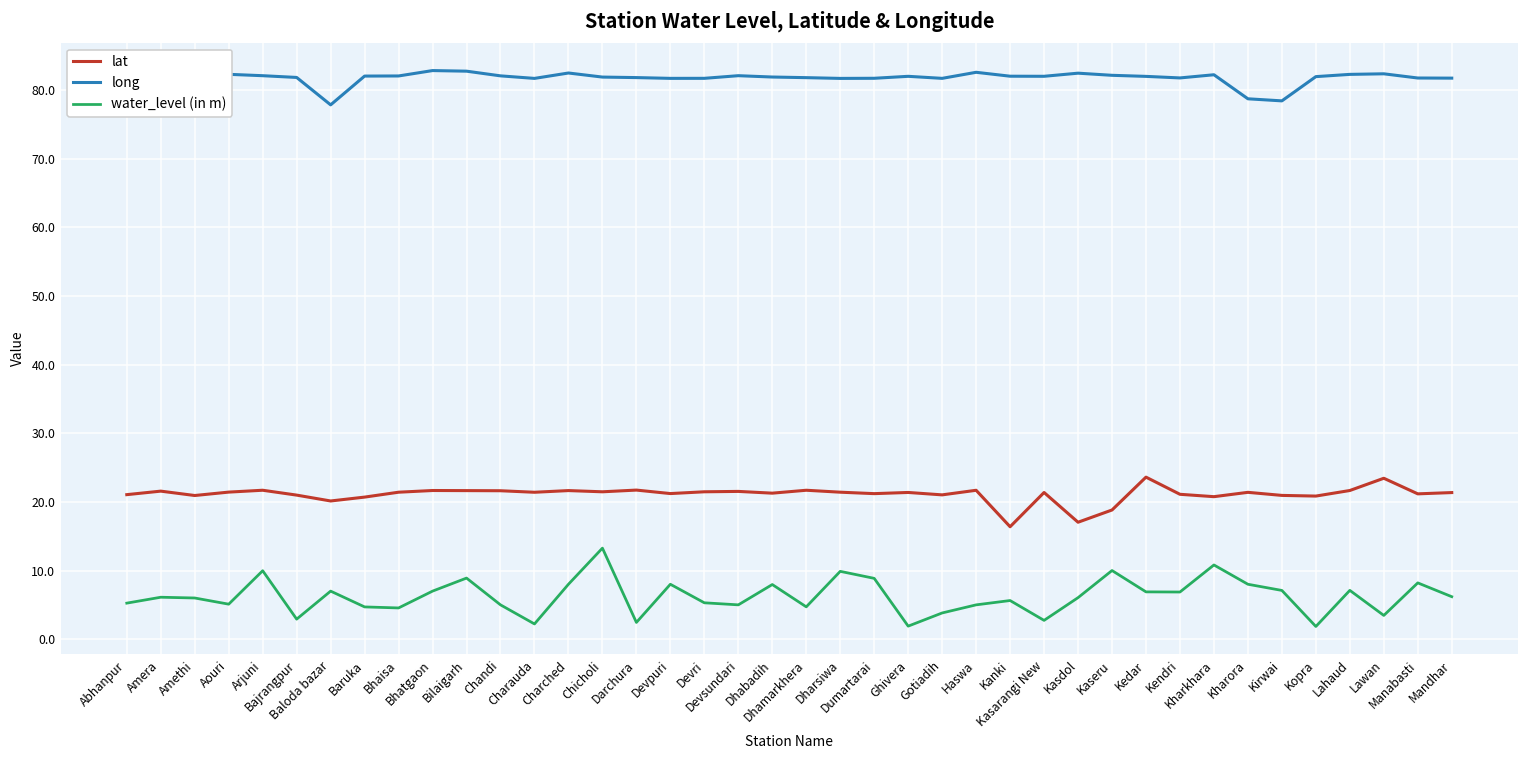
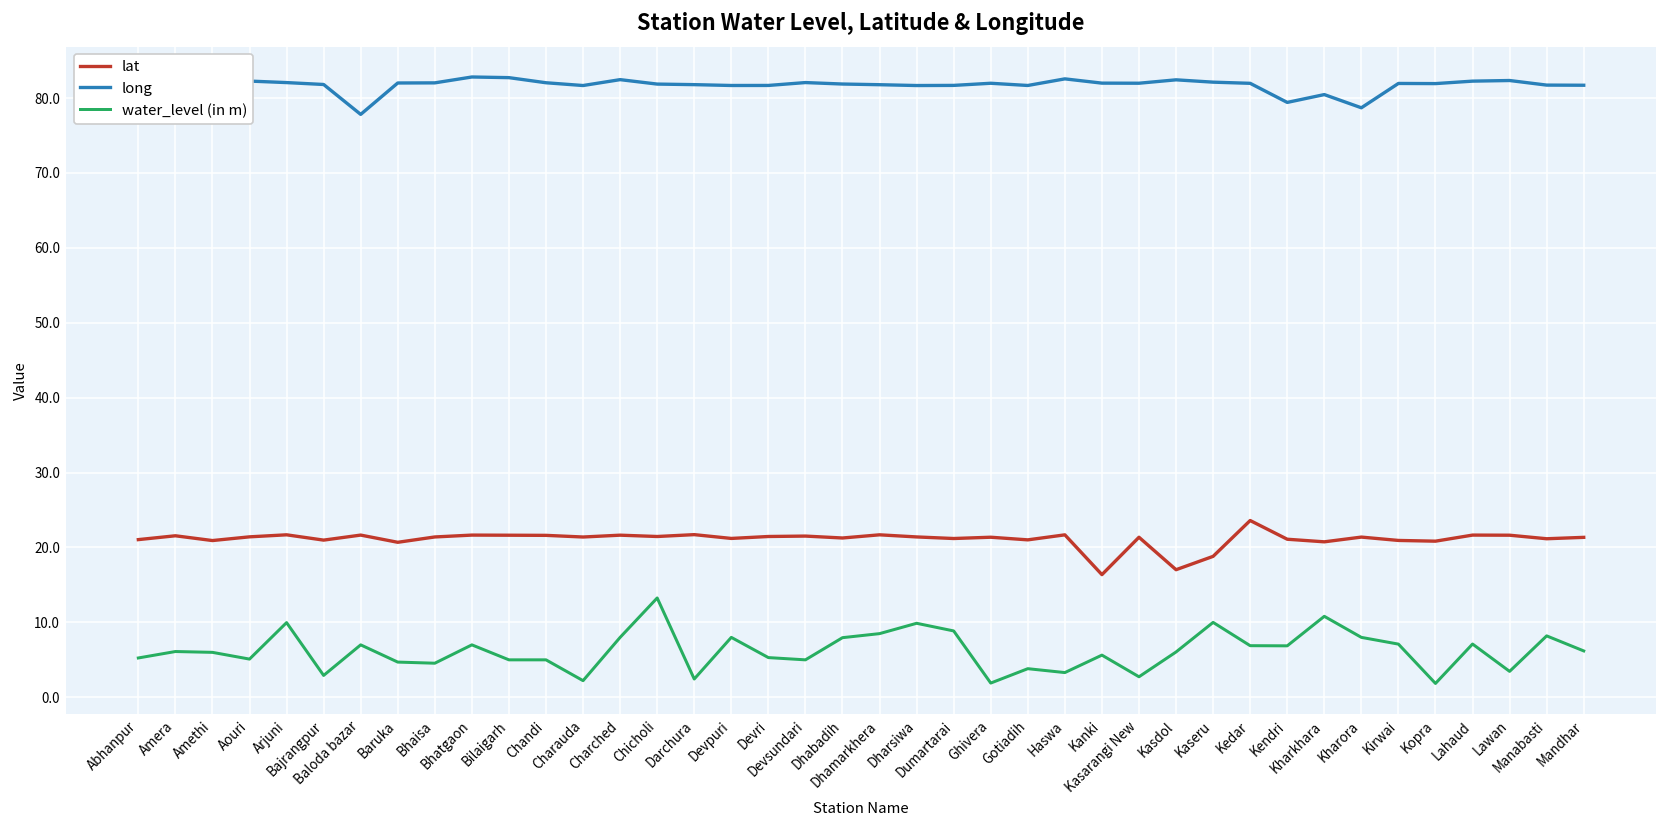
  {
    "lat": {
      "Abhanpur": 21,
      "Amera": 22,
      "Amethi": 21,
      "Aouri": 21,
      "Arjuni": 22,
      "Bajrangpur": 21,
-     "Baloda bazar": 20,
+     "Baloda bazar": 22,
      "Baruka": 21,
      "Bhaisa": 21,
      "Bhatgaon": 22,
      "Bilaigarh": 22,
      "Chandi": 22,
      "Charauda": 21,
      "Charched": 22,
      "Chicholi": 21,
      "Darchura": 22,
      "Devpuri": 21,
      "Devri": 21,
      "Devsundari": 22,
      "Dhabadih": 21,
      "Dhamarkhera": 22,
      "Dharsiwa": 21,
      "Dumartarai": 21,
      "Ghivera": 21,
      "Gotiadih": 21,
      "Haswa": 22,
      "Kanki": 16,
      "Kasarangi New": 21,
      "Kasdol": 17,
      "Kaseru": 19,
      "Kedar": 24,
      "Kendri": 21,
      "Kharkhara": 21,
      "Kharora": 21,
      "Kirwai": 21,
      "Kopra": 21,
      "Lahaud": 22,
-     "Lawan": 23,
+     "Lawan": 22,
      "Manabasti": 21,
      "Mandhar": 21
    },
    "long": {
      "Arjuni": 82,
      "Bajrangpur": 82,
      "Baloda bazar": 78,
      "Baruka": 82,
      "Bhaisa": 82,
      "Bhatgaon": 83,
      "Bilaigarh": 83,
      "Chandi": 82,
      "Charauda": 82,
      "Charched": 82,
      "Chicholi": 82,
      "Darchura": 82,
      "Devpuri": 82,
      "Devri": 82,
      "Devsundari": 82,
      "Dhabadih": 82,
      "Dhamarkhera": 82,
      "Dharsiwa": 82,
      "Dumartarai": 82,
      "Ghivera": 82,
      "Gotiadih": 82,
      "Haswa": 83,
      "Kanki": 82,
      "Kasarangi New": 82,
      "Kasdol": 82,
      "Kaseru": 82,
      "Kedar": 82,
-     "Kendri": 82,
-     "Kharkhara": 82,
+     "Kendri": 79,
+     "Kharkhara": 80,
      "Kharora": 79,
-     "Kirwai": 78,
+     "Kirwai": 82,
      "Kopra": 82,
      "Lahaud": 82,
      "Lawan": 82,
      "Manabasti": 82,
      "Mandhar": 82
    },
    "water_level (in m)": {
      "Abhanpur": 5,
      "Amera": 6,
      "Amethi": 6,
      "Aouri": 5,
      "Arjuni": 10,
      "Bajrangpur": 3,
      "Baloda bazar": 7,
      "Baruka": 5,
      "Bhaisa": 5,
      "Bhatgaon": 7,
-     "Bilaigarh": 9,
+     "Bilaigarh": 5,
      "Chandi": 5,
      "Charauda": 2,
      "Charched": 8,
      "Chicholi": 13,
      "Darchura": 2,
      "Devpuri": 8,
      "Devri": 5,
      "Devsundari": 5,
      "Dhabadih": 8,
-     "Dhamarkhera": 5,
+     "Dhamarkhera": 9,
      "Dharsiwa": 10,
      "Dumartarai": 9,
      "Ghivera": 2,
      "Gotiadih": 4,
-     "Haswa": 5,
+     "Haswa": 3,
      "Kanki": 6,
      "Kasarangi New": 3,
      "Kasdol": 6,
      "Kaseru": 10,
      "Kedar": 7,
      "Kendri": 7,
      "Kharkhara": 11,
      "Kharora": 8,
      "Kirwai": 7,
      "Kopra": 2,
      "Lahaud": 7,
      "Lawan": 3,
      "Manabasti": 8,
      "Mandhar": 6
    }
  }
